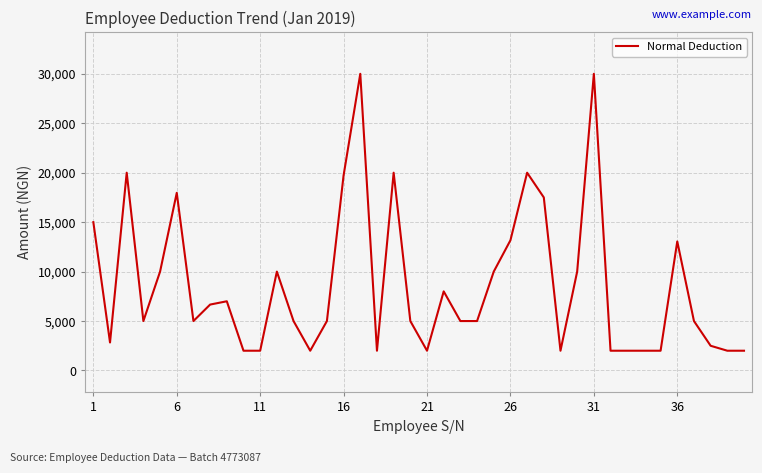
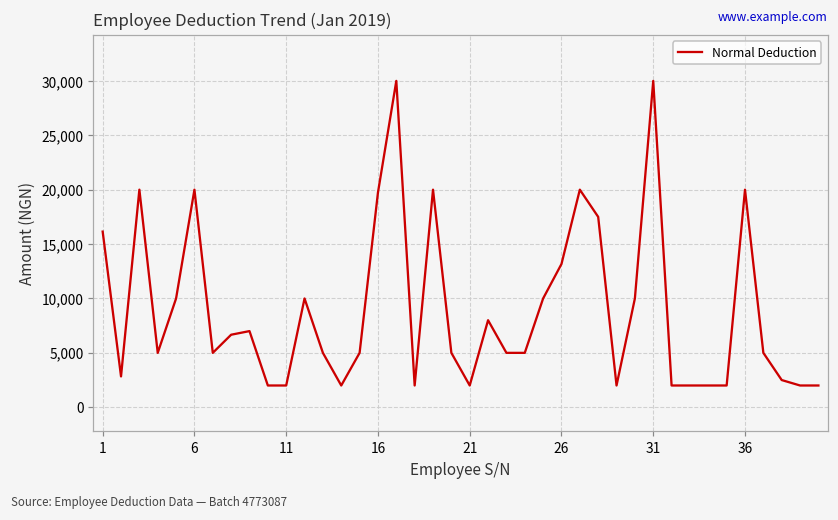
  {
-   "1": "15,000",
-   "6": "18,000",
+   "1": "16,000",
+   "6": "20,000",
    "11": "2,000",
    "16": "20,000",
    "21": "2,000",
    "26": "13,000",
    "31": "30,000",
-   "36": "13,000"
+   "36": "20,000"
  }
